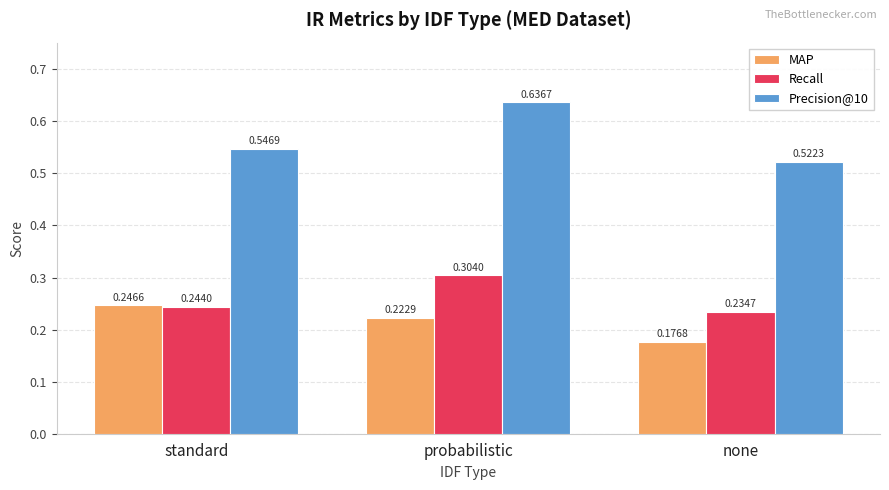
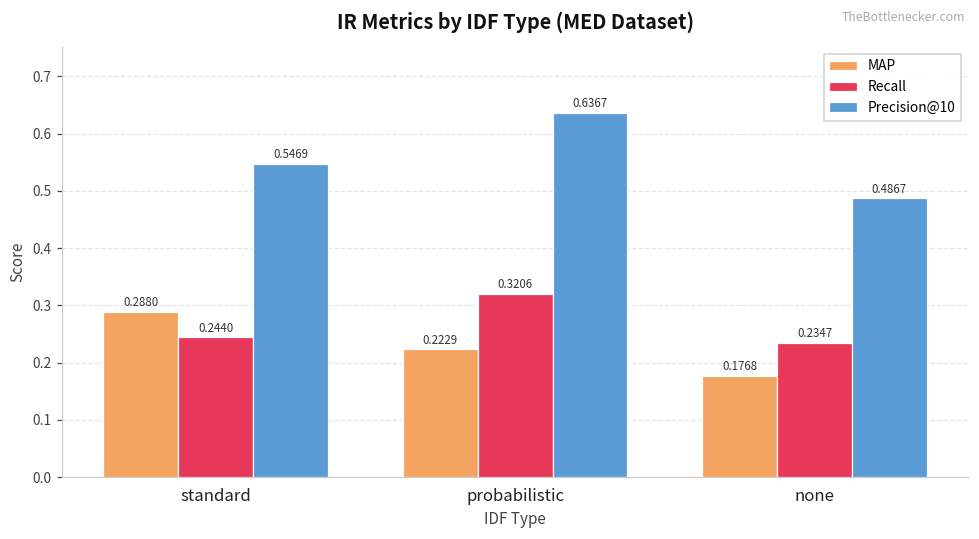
  {
    "MAP": {
-     "standard": 0.2466,
+     "standard": 0.2880,
      "probabilistic": 0.2229,
      "none": 0.1768
    },
    "Recall": {
      "standard": 0.2440,
-     "probabilistic": 0.3040,
+     "probabilistic": 0.3206,
      "none": 0.2347
    },
    "Precision@10": {
      "standard": 0.5469,
      "probabilistic": 0.6367,
-     "none": 0.5223
+     "none": 0.4867
    }
  }
